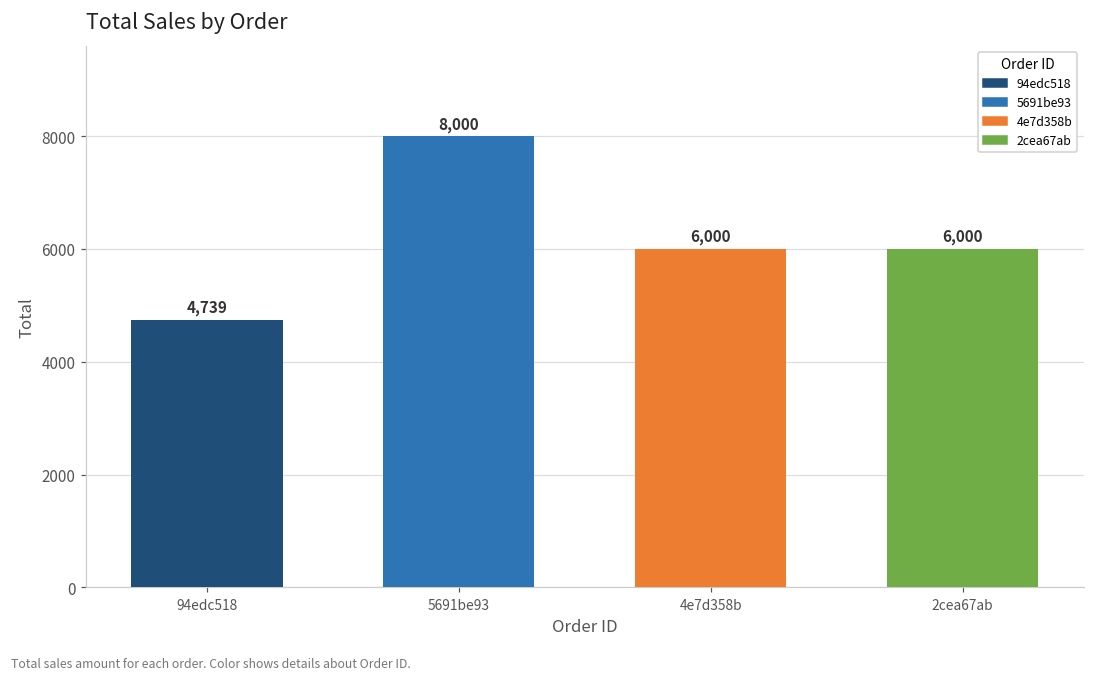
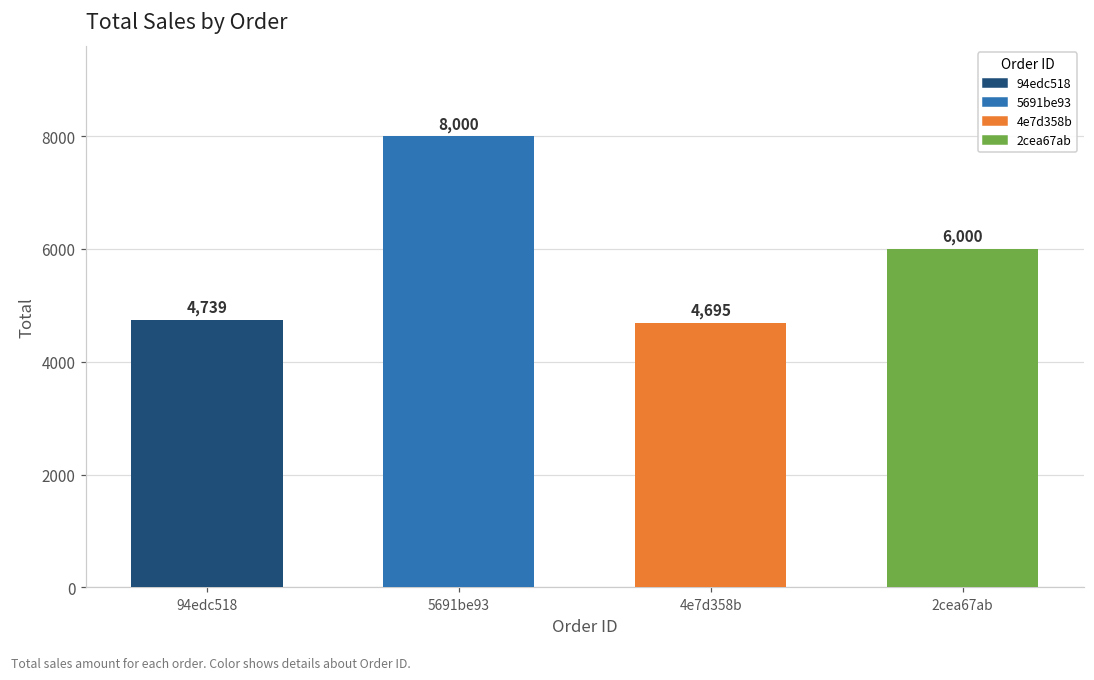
  {
    "94edc518": "4,739",
    "5691be93": "8,000",
-   "4e7d358b": "6,000",
+   "4e7d358b": "4,695",
    "2cea67ab": "6,000"
  }
